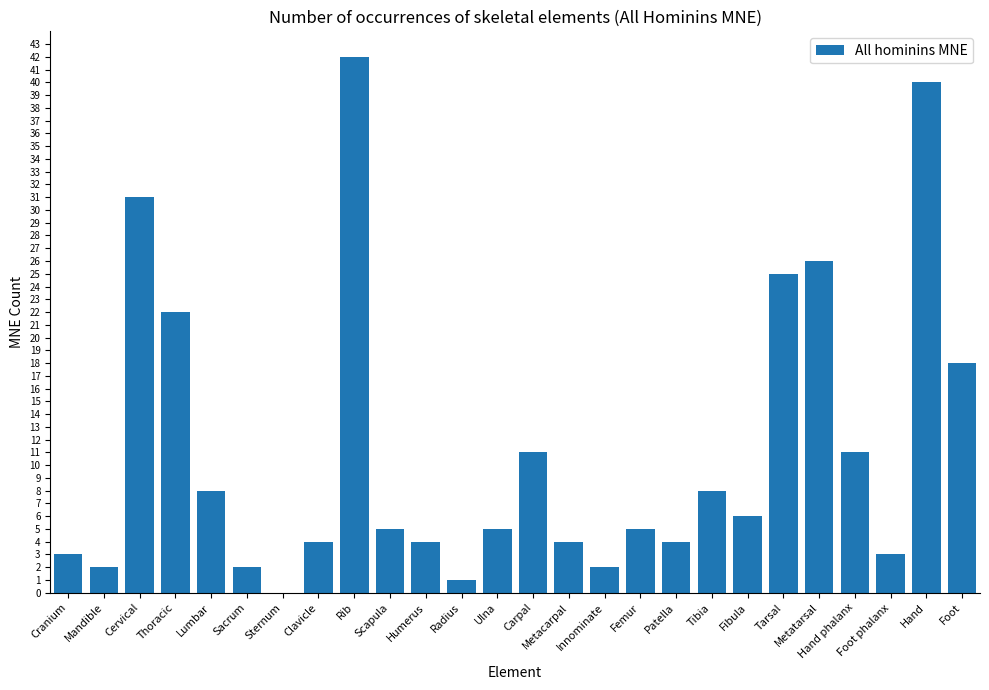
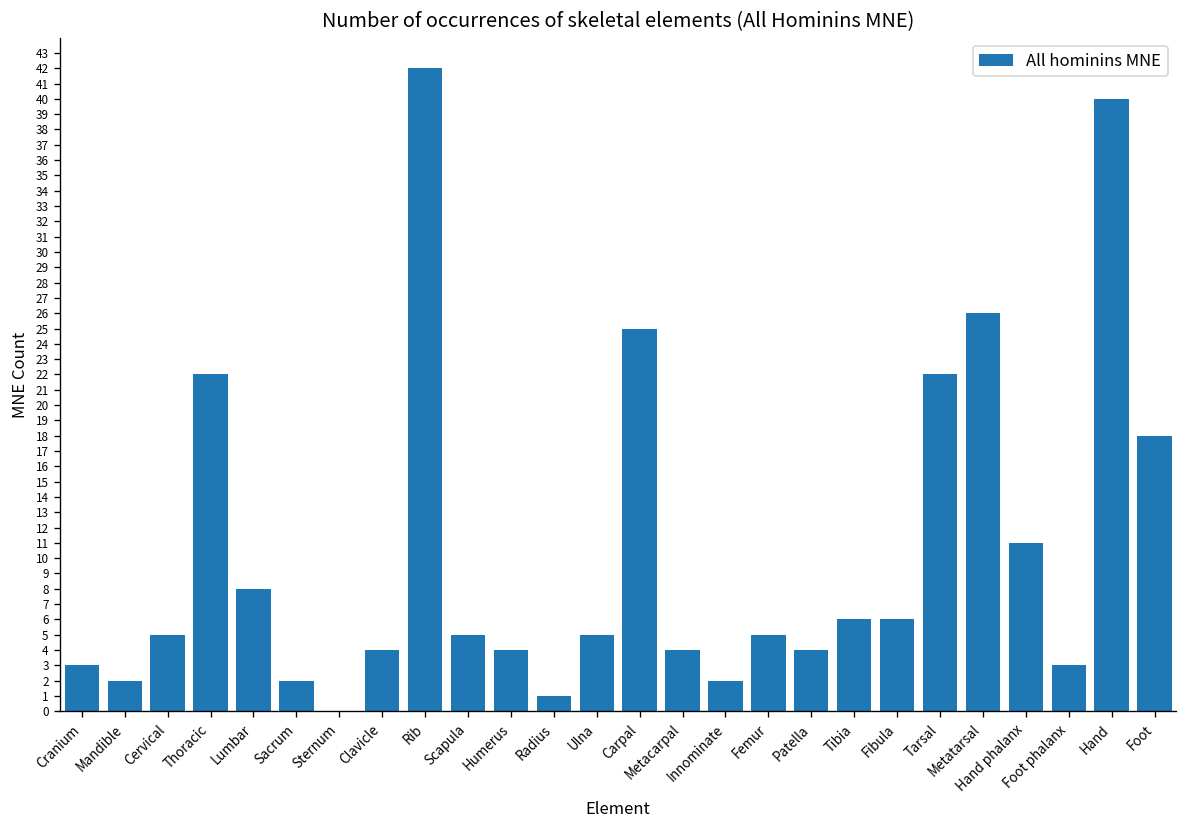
  {
    "Cranium": 3,
    "Mandible": 2,
-   "Cervical": 31,
+   "Cervical": 5,
    "Thoracic": 22,
    "Lumbar": 8,
    "Sacrum": 2,
    "Sternum": 0,
    "Clavicle": 4,
    "Rib": 42,
    "Scapula": 5,
    "Humerus": 4,
    "Radius": 1,
    "Ulna": 5,
-   "Carpal": 11,
+   "Carpal": 25,
    "Metacarpal": 4,
    "Innominate": 2,
    "Femur": 5,
    "Patella": 4,
-   "Tibia": 8,
+   "Tibia": 6,
    "Fibula": 6,
-   "Tarsal": 25,
+   "Tarsal": 22,
    "Metatarsal": 26,
    "Hand phalanx": 11,
    "Foot phalanx": 3,
    "Hand": 40,
    "Foot": 18
  }
